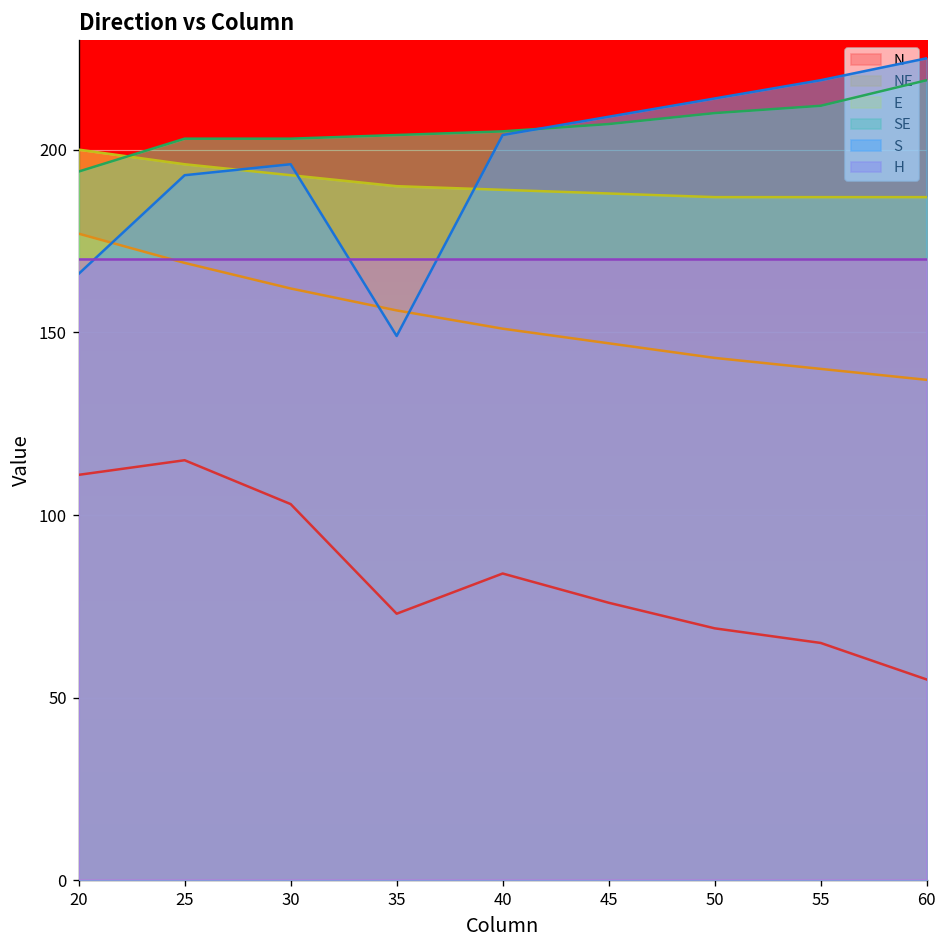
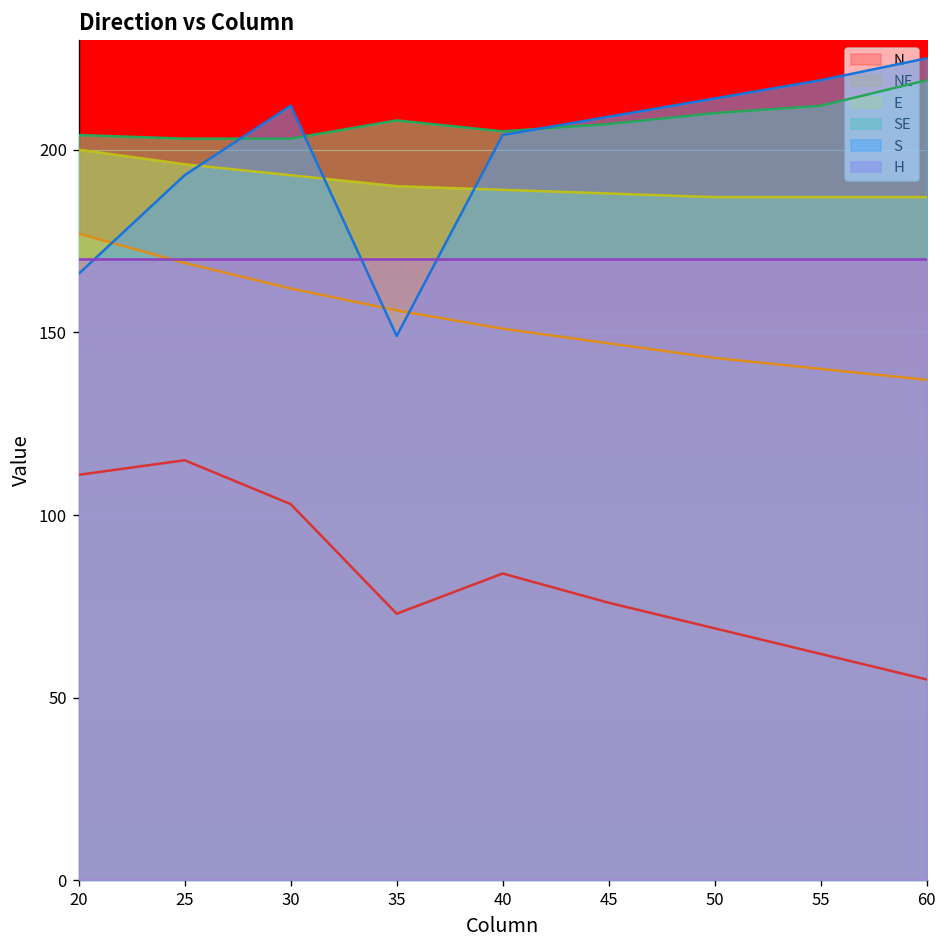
  {
    "N": {
      "20": 111,
      "25": 115,
      "30": 103,
      "35": 73,
      "40": 84,
      "45": 76,
      "50": 69,
-     "55": 65,
+     "55": 62,
      "60": 55
    },
    "SE": {
-     "20": 194,
+     "20": 204,
      "25": 203,
      "30": 203,
-     "35": 204,
+     "35": 208,
      "40": 205,
      "45": 207,
      "50": 210,
      "55": 212,
      "60": 219
    },
    "S": {
      "20": 166,
      "25": 193,
-     "30": 196,
+     "30": 212,
      "35": 149,
      "40": 204,
      "45": 209,
      "50": 214,
      "55": 219,
      "60": 225
    },
    "H": {
      "20": 170,
      "25": 170,
      "30": 170,
      "35": 170,
      "40": 170,
      "45": 170,
      "50": 170,
      "55": 170,
      "60": 170
    }
  }
